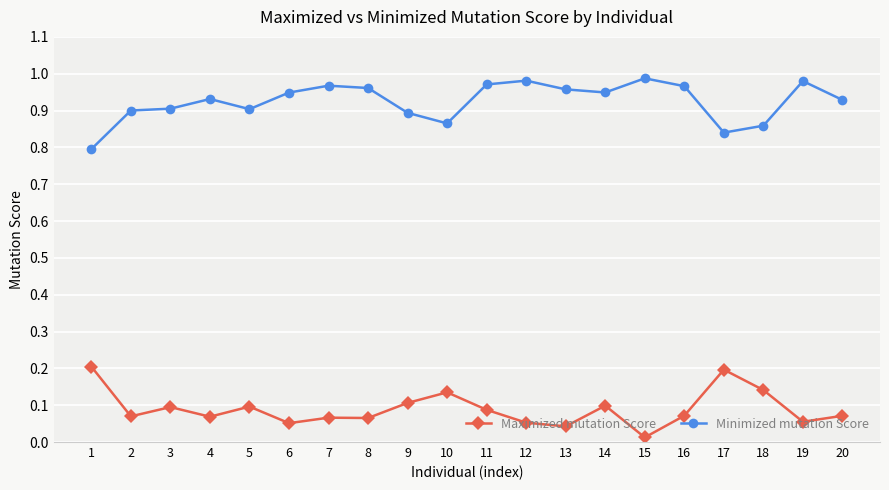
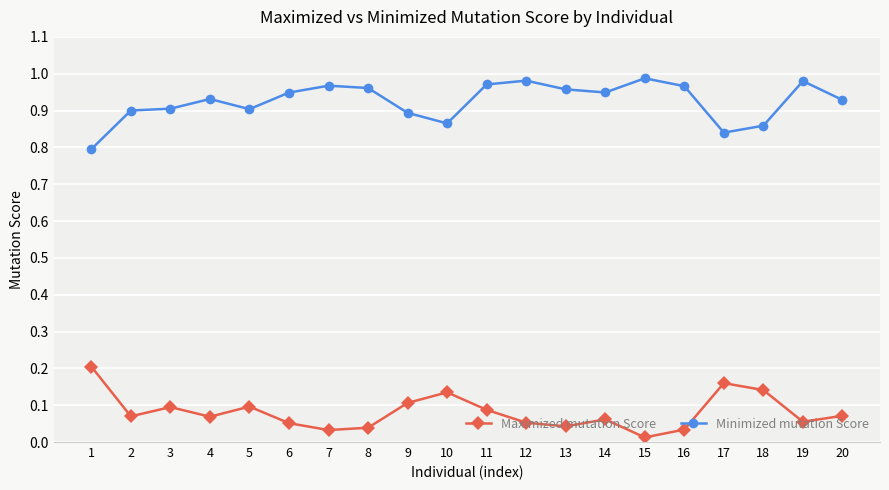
  {
    "Maximized mutation Score": {
      "1": 0.20,
      "2": 0.07,
      "3": 0.09,
      "4": 0.07,
      "5": 0.10,
      "6": 0.05,
-     "7": 0.07,
-     "8": 0.07,
+     "7": 0.03,
+     "8": 0.04,
      "9": 0.11,
      "10": 0.13,
      "11": 0.09,
      "12": 0.05,
      "13": 0.04,
-     "14": 0.10,
+     "14": 0.06,
      "15": 0.01,
-     "16": 0.07,
-     "17": 0.20,
+     "16": 0.03,
+     "17": 0.16,
      "18": 0.14,
      "19": 0.06,
      "20": 0.07
    },
    "Minimized mutation Score": {
      "1": 0.80,
      "2": 0.90,
      "3": 0.91,
      "4": 0.93,
      "5": 0.90,
      "6": 0.95,
      "7": 0.97,
      "8": 0.96,
      "9": 0.89,
      "10": 0.87,
      "11": 0.97,
      "12": 0.98,
      "13": 0.96,
      "14": 0.95,
      "15": 0.99,
      "16": 0.97,
      "17": 0.84,
      "18": 0.86,
      "19": 0.98,
      "20": 0.93
    }
  }
